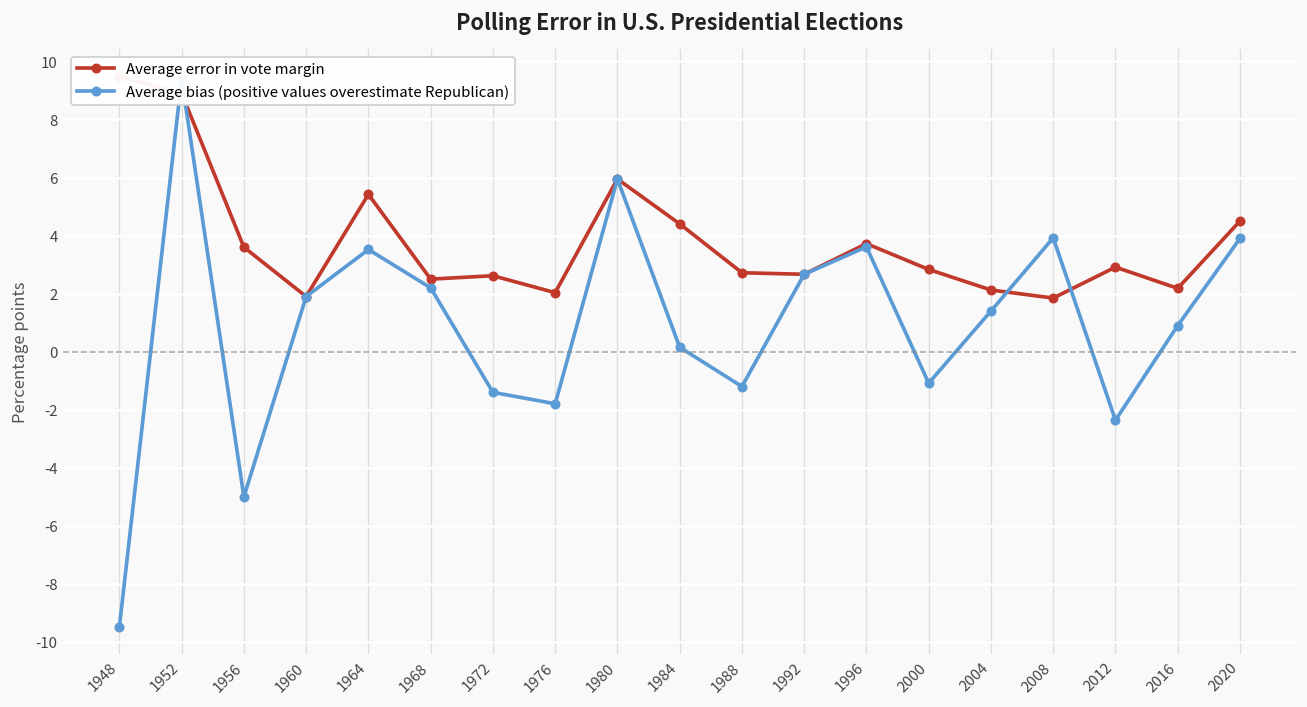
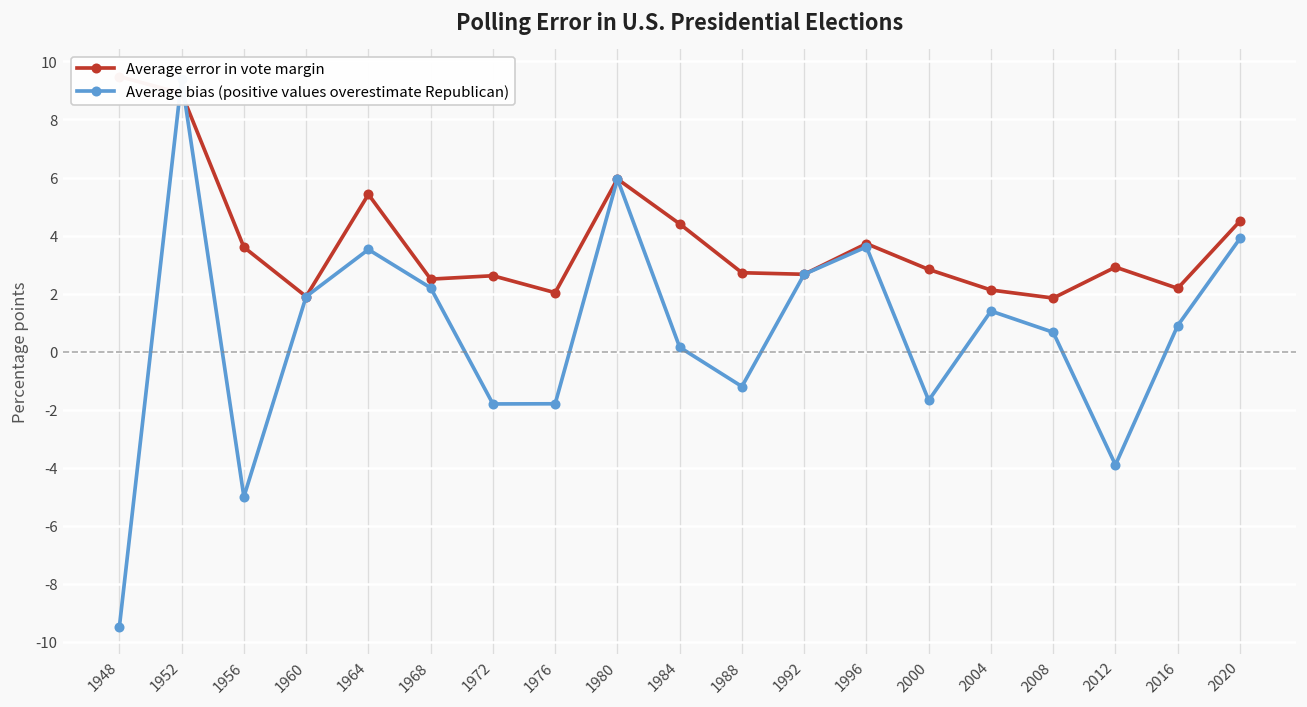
  {
    "Average error in vote margin": {
      "1956": 3.6,
      "1964": 5.4,
      "1968": 2.5,
      "1972": 2.6,
      "1976": 2.0,
      "1984": 4.4,
      "1988": 2.7,
      "1996": 3.7,
      "2000": 2.8,
      "2004": 2.1,
      "2008": 1.8,
      "2012": 2.9,
      "2016": 2.2,
      "2020": 4.5
    },
    "Average bias (positive values overestimate Republican)": {
      "1948": -9.5,
      "1956": -5.0,
      "1964": 3.5,
      "1968": 2.2,
-     "1972": -1.4,
+     "1972": -1.8,
      "1976": -1.8,
      "1984": 0.2,
      "1988": -1.2,
      "1996": 3.6,
-     "2000": -1.1,
+     "2000": -1.7,
      "2004": 1.4,
-     "2008": 3.9,
-     "2012": -2.4,
+     "2008": 0.7,
+     "2012": -3.9,
      "2016": 0.9,
      "2020": 3.9
    }
  }
